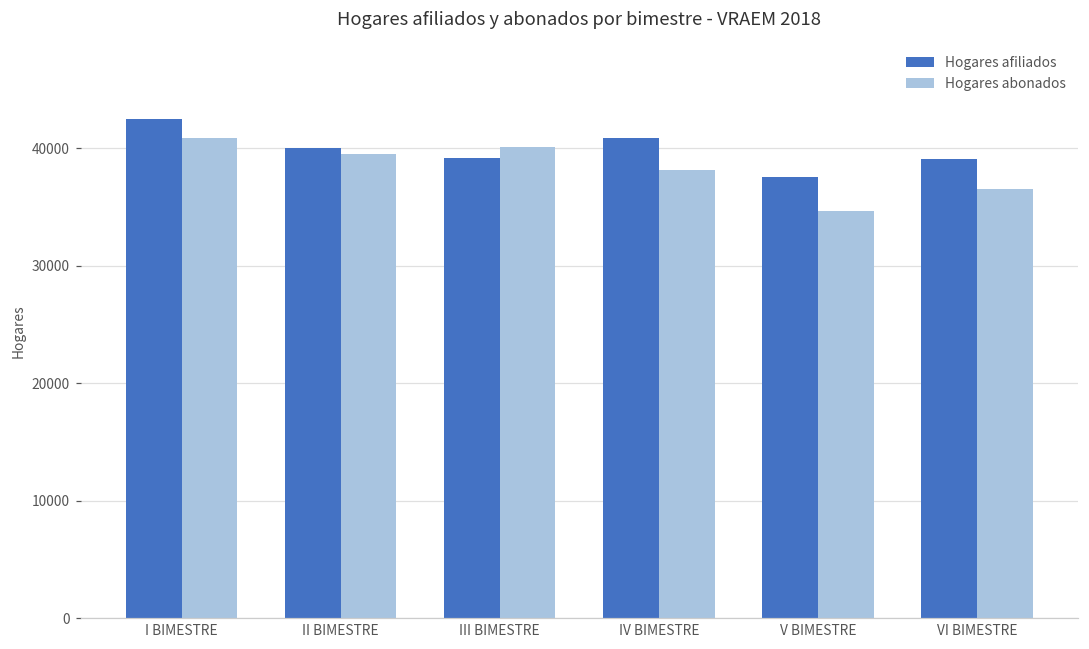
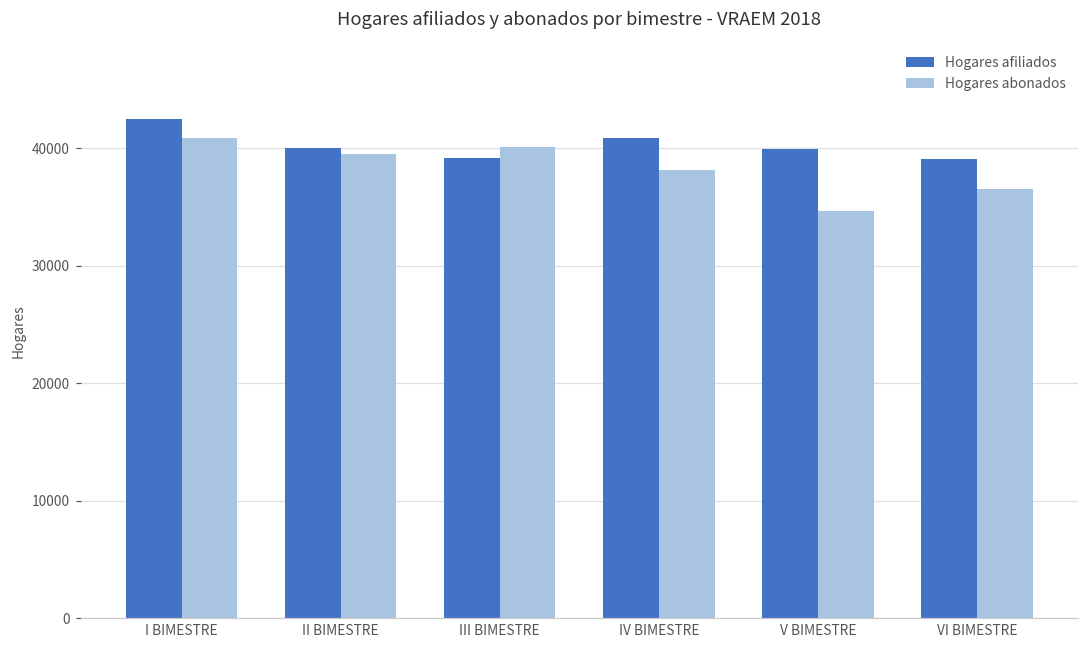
  {
    "Hogares afiliados": {
      "I BIMESTRE": 42500,
      "II BIMESTRE": 40000,
      "III BIMESTRE": 39200,
      "IV BIMESTRE": 40900,
-     "V BIMESTRE": 37600,
+     "V BIMESTRE": 39900,
      "VI BIMESTRE": 39100
    },
    "Hogares abonados": {
      "I BIMESTRE": 40900,
      "II BIMESTRE": 39500,
      "III BIMESTRE": 40100,
      "IV BIMESTRE": 38200,
      "V BIMESTRE": 34700,
      "VI BIMESTRE": 36600
    }
  }
